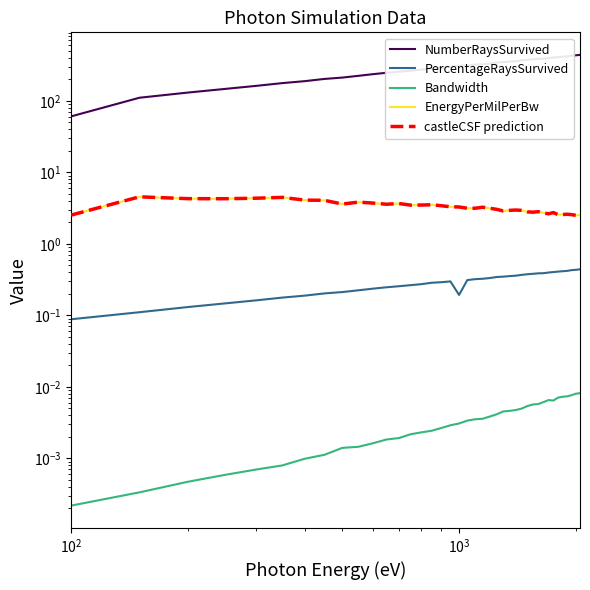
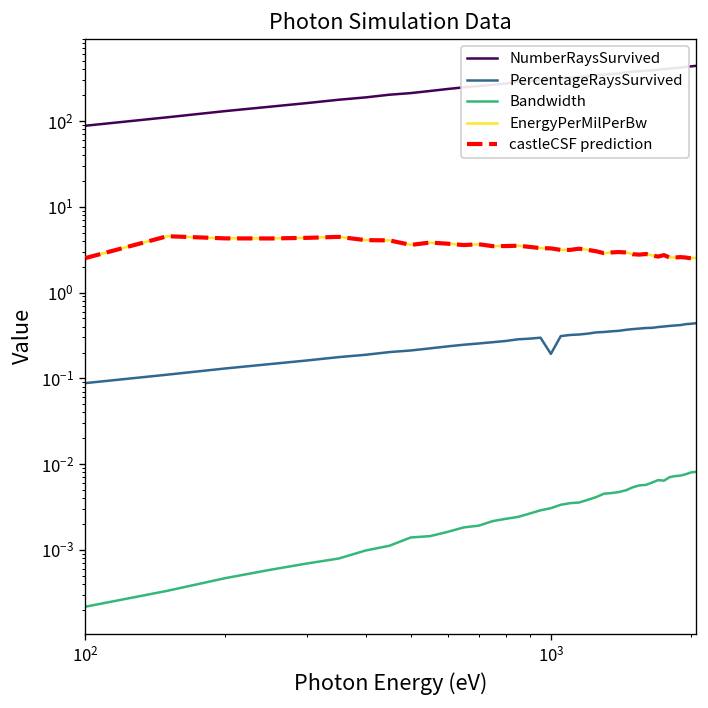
  {
    "NumberRaysSurvived": {
-     "10^2": 60
+     "10^2": 90
    },
    "PercentageRaysSurvived": {
      "10^2": 0.09,
      "10^3": 0.19
    },
    "Bandwidth": {
      "10^2": 0.00022,
      "10^3": 0.0031
    },
    "castleCSF prediction": {
      "10^2": 2.5,
      "10^3": 3
    }
  }
